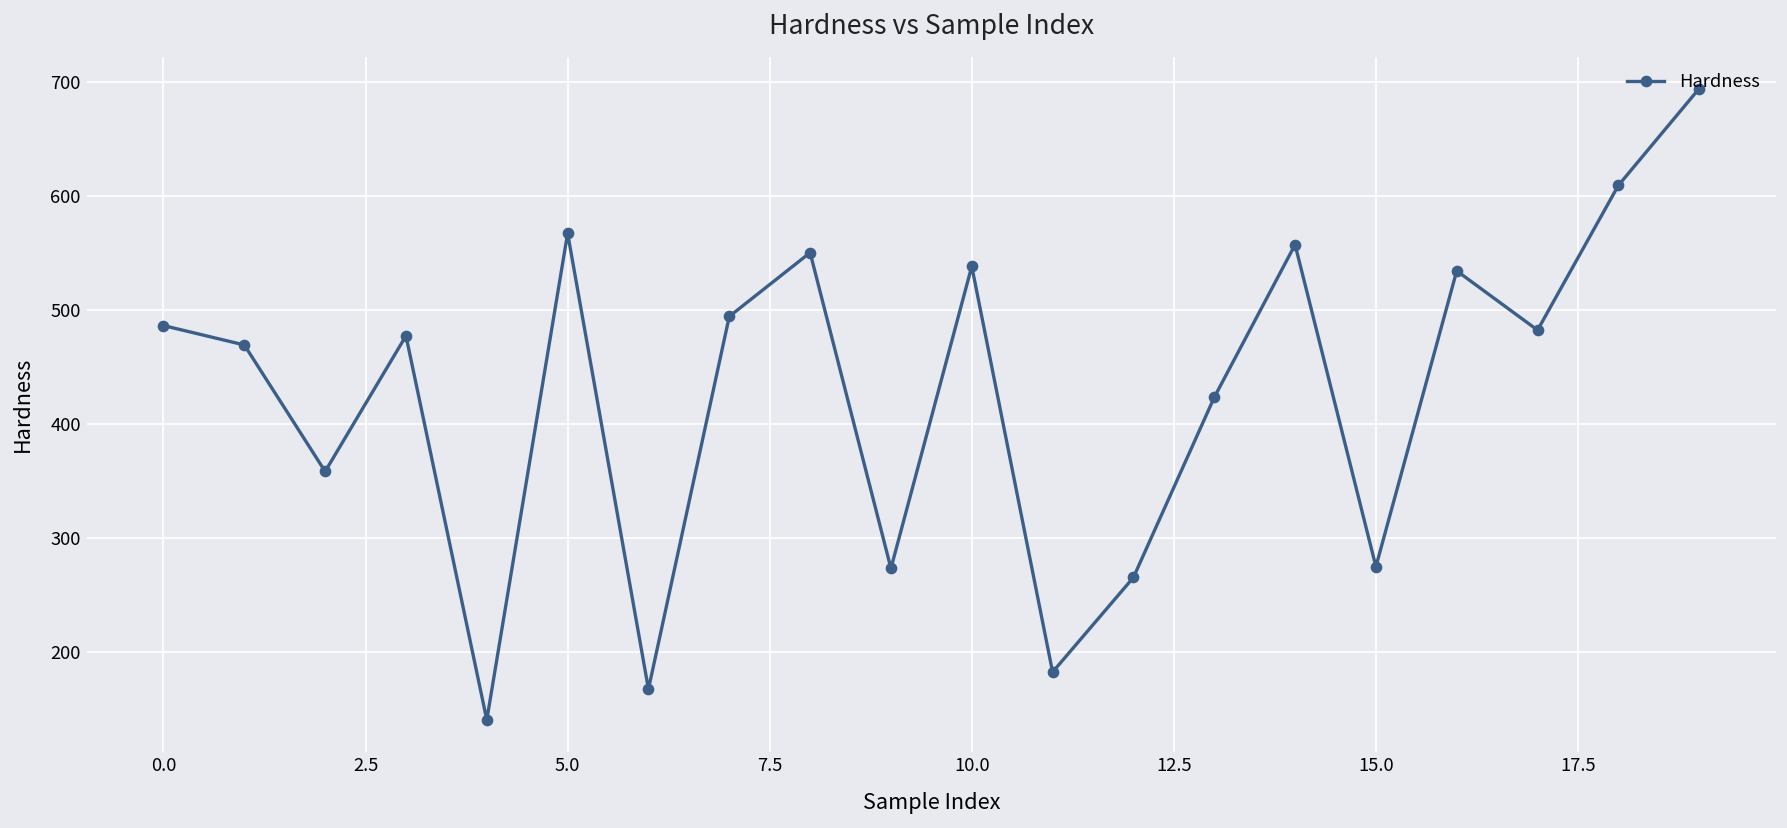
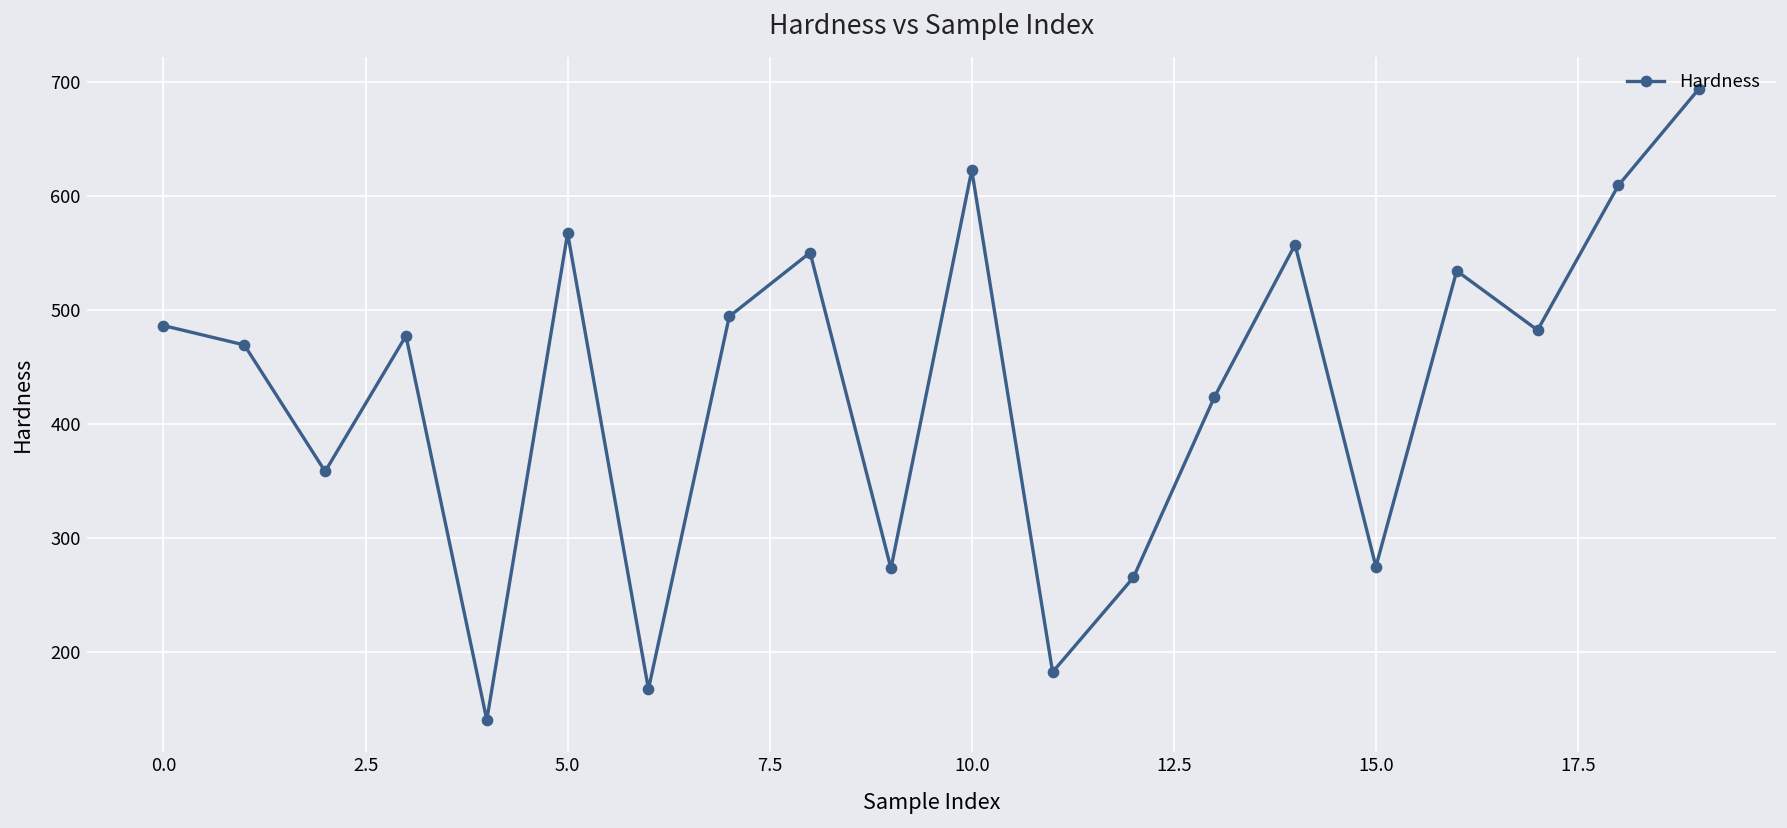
  {
    "0.0": 490,
    "5.0": 570,
-   "10.0": 540,
+   "10.0": 620,
    "15.0": 270
  }
